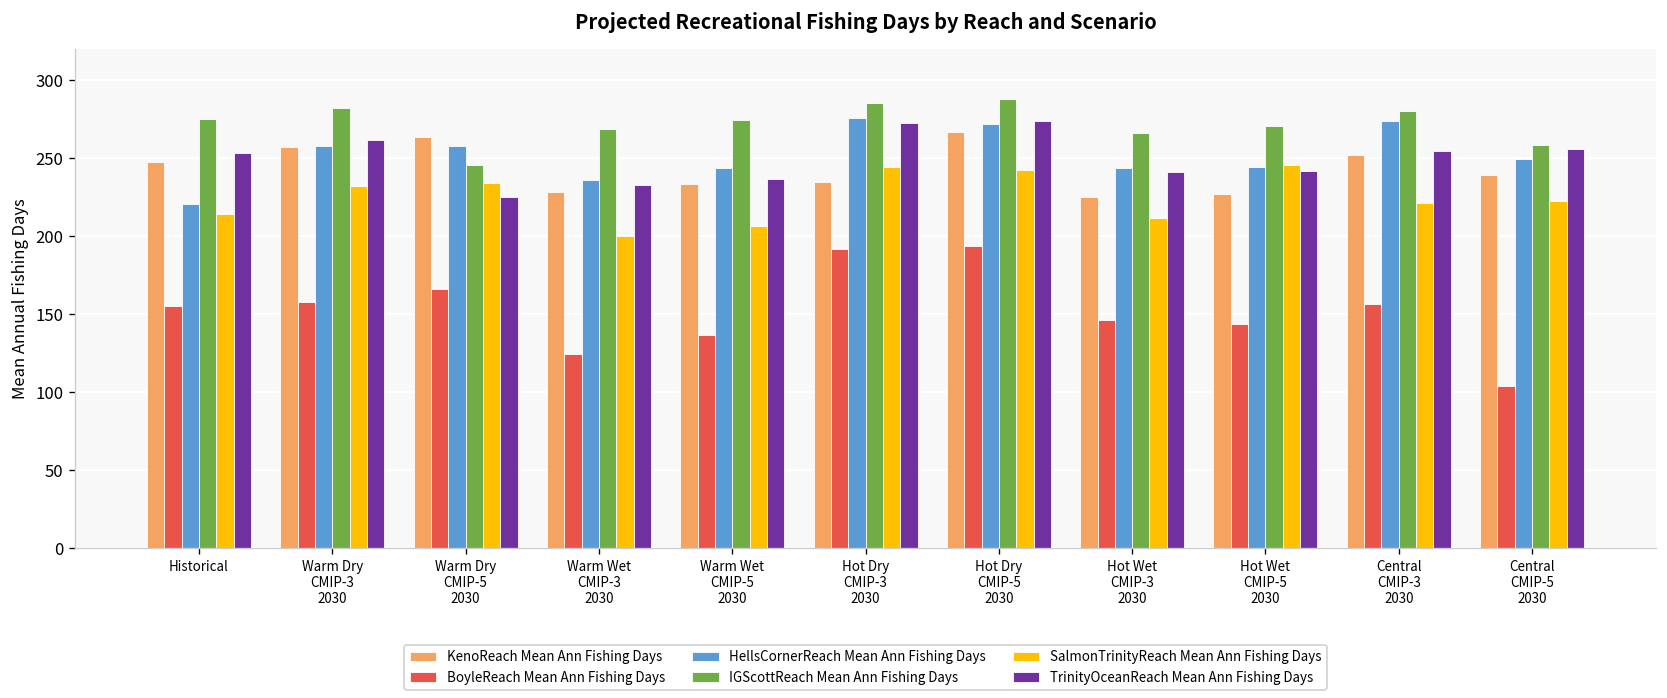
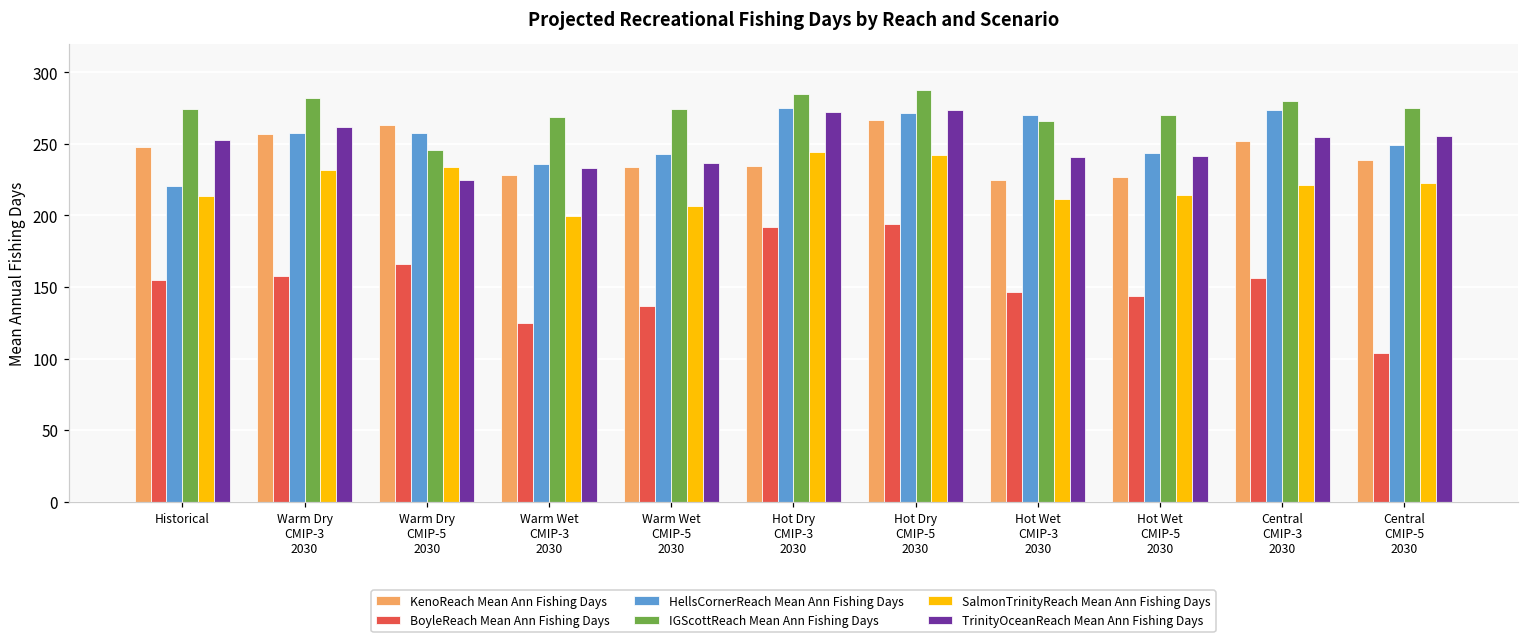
  {
    "KenoReach Mean Ann Fishing Days": {
      "Historical": 248,
      "Warm Dry CMIP-3 2030": 257,
      "Warm Dry CMIP-5 2030": 263,
      "Warm Wet CMIP-3 2030": 228,
      "Warm Wet CMIP-5 2030": 234,
      "Hot Dry CMIP-3 2030": 234,
      "Hot Dry CMIP-5 2030": 267,
      "Hot Wet CMIP-3 2030": 225,
      "Hot Wet CMIP-5 2030": 227,
      "Central CMIP-3 2030": 252,
      "Central CMIP-5 2030": 239
    },
    "BoyleReach Mean Ann Fishing Days": {
      "Historical": 155,
      "Warm Dry CMIP-3 2030": 158,
      "Warm Dry CMIP-5 2030": 166,
      "Warm Wet CMIP-3 2030": 125,
      "Warm Wet CMIP-5 2030": 137,
      "Hot Dry CMIP-3 2030": 192,
      "Hot Dry CMIP-5 2030": 194,
      "Hot Wet CMIP-3 2030": 146,
      "Hot Wet CMIP-5 2030": 144,
      "Central CMIP-3 2030": 156,
      "Central CMIP-5 2030": 104
    },
    "HellsCornerReach Mean Ann Fishing Days": {
      "Historical": 220,
      "Warm Dry CMIP-3 2030": 258,
      "Warm Dry CMIP-5 2030": 258,
      "Warm Wet CMIP-3 2030": 236,
      "Warm Wet CMIP-5 2030": 243,
      "Hot Dry CMIP-3 2030": 275,
      "Hot Dry CMIP-5 2030": 272,
-     "Hot Wet CMIP-3 2030": 244,
+     "Hot Wet CMIP-3 2030": 270,
      "Hot Wet CMIP-5 2030": 244,
      "Central CMIP-3 2030": 274,
      "Central CMIP-5 2030": 249
    },
    "IGScottReach Mean Ann Fishing Days": {
      "Historical": 275,
      "Warm Dry CMIP-3 2030": 282,
      "Warm Dry CMIP-5 2030": 246,
      "Warm Wet CMIP-3 2030": 269,
      "Warm Wet CMIP-5 2030": 274,
      "Hot Dry CMIP-3 2030": 285,
      "Hot Dry CMIP-5 2030": 288,
      "Hot Wet CMIP-3 2030": 266,
      "Hot Wet CMIP-5 2030": 270,
      "Central CMIP-3 2030": 280,
-     "Central CMIP-5 2030": 259
+     "Central CMIP-5 2030": 275
    },
    "SalmonTrinityReach Mean Ann Fishing Days": {
      "Historical": 214,
      "Warm Dry CMIP-3 2030": 232,
      "Warm Dry CMIP-5 2030": 234,
      "Warm Wet CMIP-3 2030": 200,
      "Warm Wet CMIP-5 2030": 206,
      "Hot Dry CMIP-3 2030": 244,
      "Hot Dry CMIP-5 2030": 242,
      "Hot Wet CMIP-3 2030": 211,
-     "Hot Wet CMIP-5 2030": 245,
+     "Hot Wet CMIP-5 2030": 215,
      "Central CMIP-3 2030": 221,
      "Central CMIP-5 2030": 222
    },
    "TrinityOceanReach Mean Ann Fishing Days": {
      "Historical": 253,
      "Warm Dry CMIP-3 2030": 262,
      "Warm Dry CMIP-5 2030": 225,
      "Warm Wet CMIP-3 2030": 233,
      "Warm Wet CMIP-5 2030": 237,
      "Hot Dry CMIP-3 2030": 273,
      "Hot Dry CMIP-5 2030": 274,
      "Hot Wet CMIP-3 2030": 241,
      "Hot Wet CMIP-5 2030": 242,
      "Central CMIP-3 2030": 255,
      "Central CMIP-5 2030": 256
    }
  }
